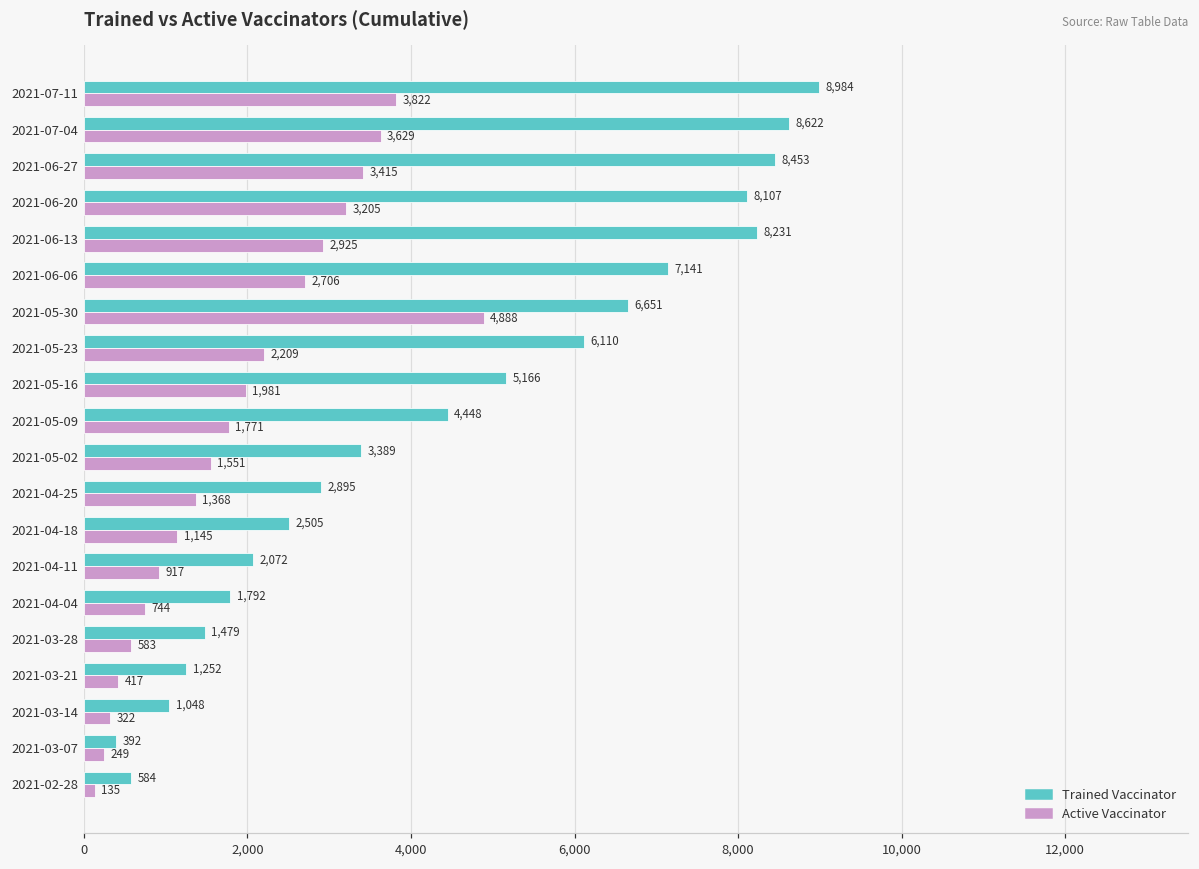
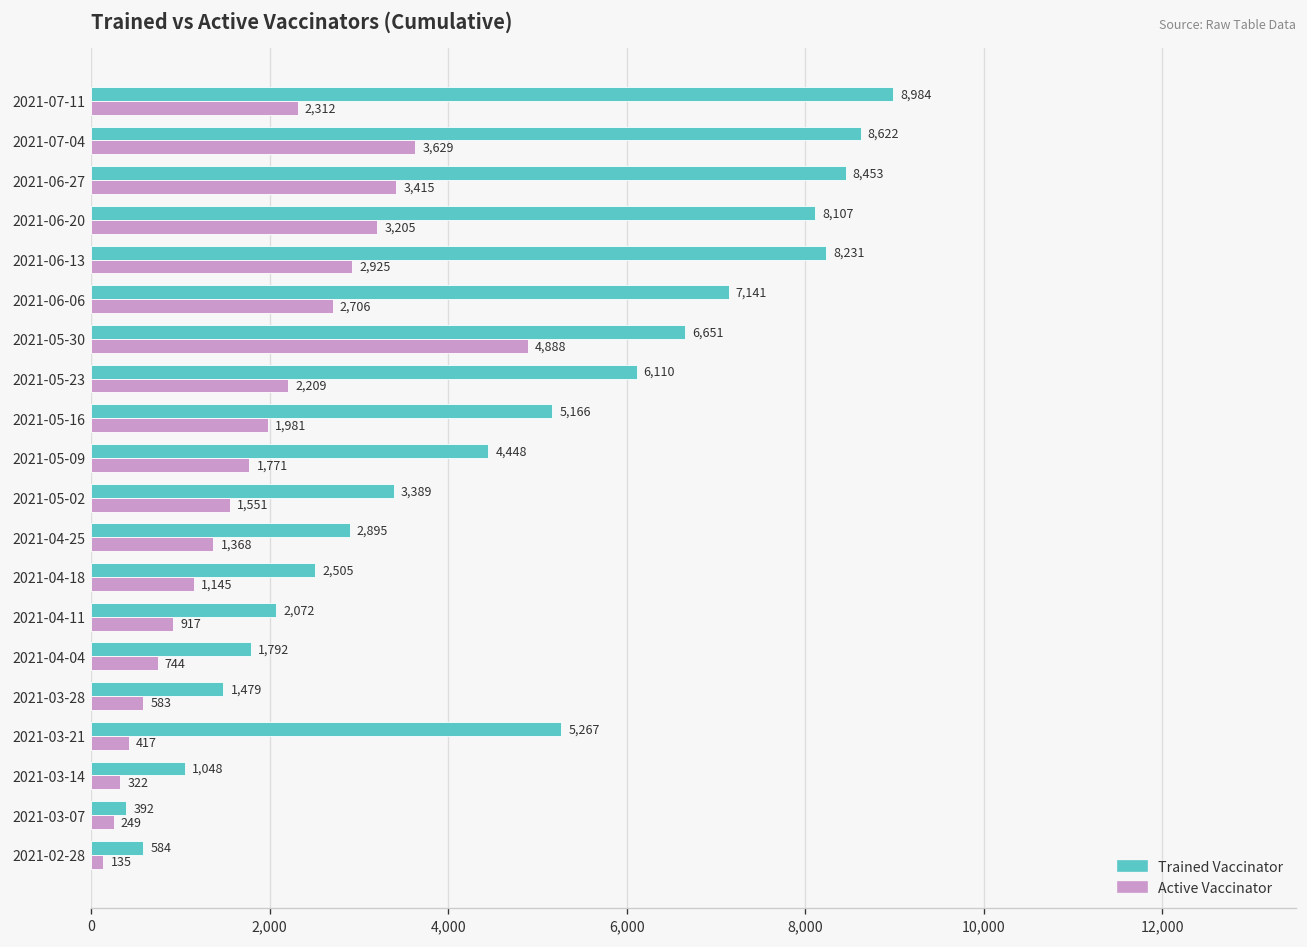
  {
    "Trained Vaccinator": {
      "2021-07-11": "8,984",
      "2021-07-04": "8,622",
      "2021-06-27": "8,453",
      "2021-06-20": "8,107",
      "2021-06-13": "8,231",
      "2021-06-06": "7,141",
      "2021-05-30": "6,651",
      "2021-05-23": "6,110",
      "2021-05-16": "5,166",
      "2021-05-09": "4,448",
      "2021-05-02": "3,389",
      "2021-04-25": "2,895",
      "2021-04-18": "2,505",
      "2021-04-11": "2,072",
      "2021-04-04": "1,792",
      "2021-03-28": "1,479",
-     "2021-03-21": "1,252",
+     "2021-03-21": "5,267",
      "2021-03-14": "1,048",
      "2021-03-07": "392",
      "2021-02-28": "584"
    },
    "Active Vaccinator": {
-     "2021-07-11": "3,822",
+     "2021-07-11": "2,312",
      "2021-07-04": "3,629",
      "2021-06-27": "3,415",
      "2021-06-20": "3,205",
      "2021-06-13": "2,925",
      "2021-06-06": "2,706",
      "2021-05-30": "4,888",
      "2021-05-23": "2,209",
      "2021-05-16": "1,981",
      "2021-05-09": "1,771",
      "2021-05-02": "1,551",
      "2021-04-25": "1,368",
      "2021-04-18": "1,145",
      "2021-04-11": "917",
      "2021-04-04": "744",
      "2021-03-28": "583",
      "2021-03-21": "417",
      "2021-03-14": "322",
      "2021-03-07": "249",
      "2021-02-28": "135"
    }
  }
